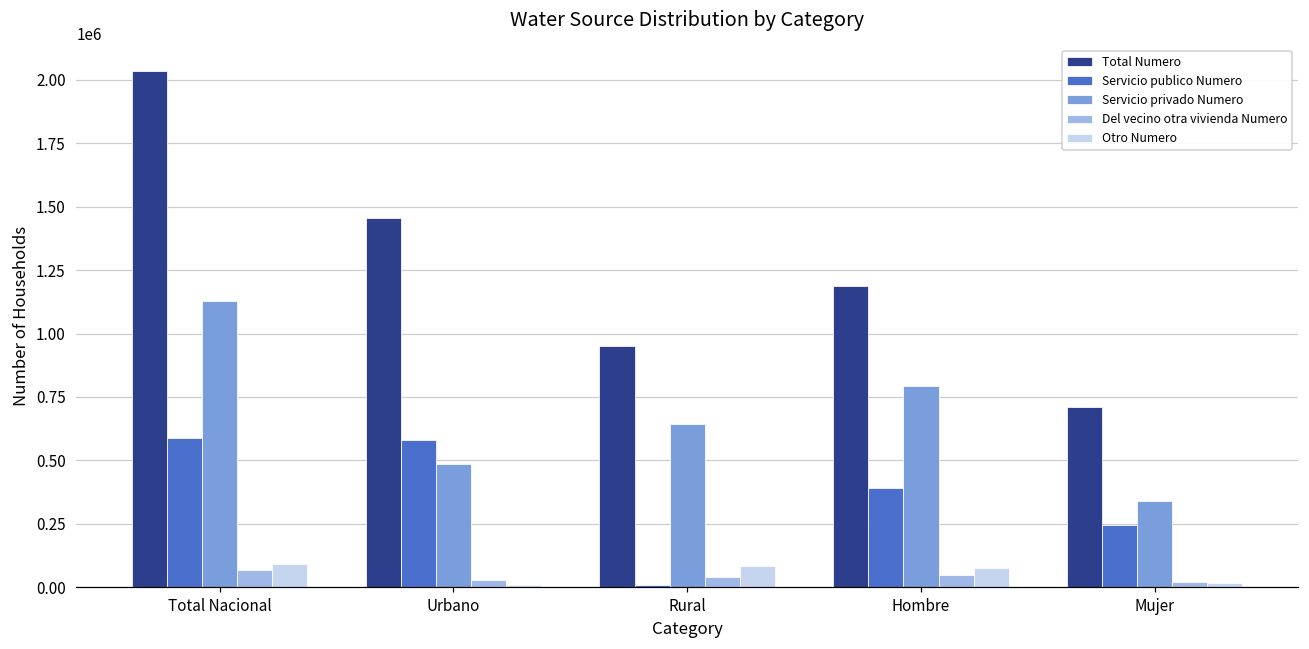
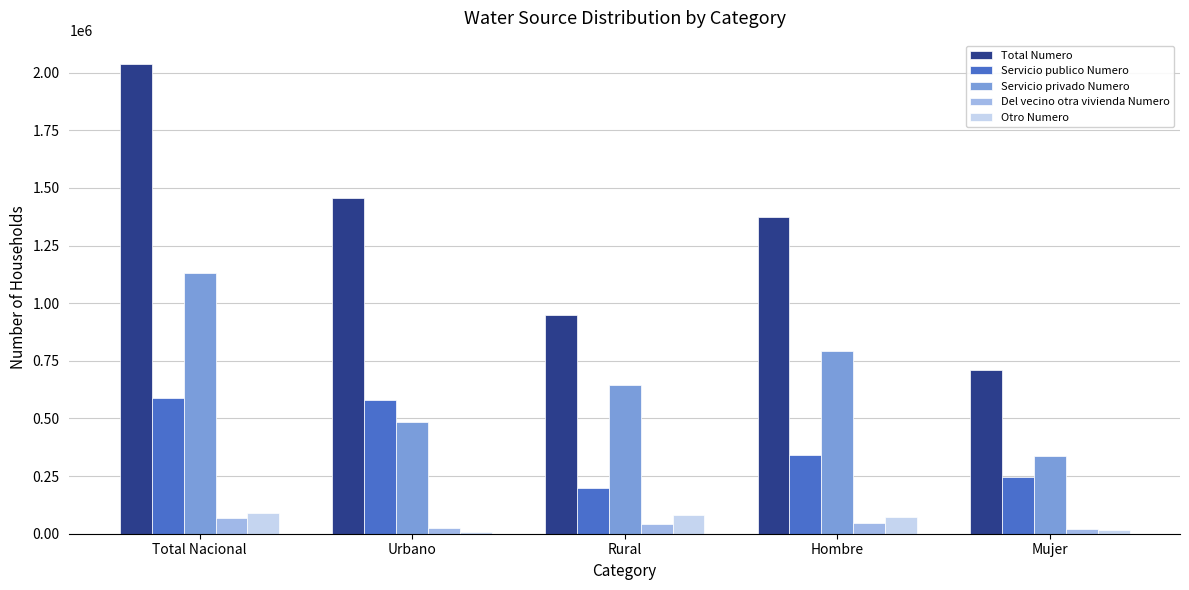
  {
    "Total Numero": {
      "Total Nacional": 2040000,
      "Urbano": 1450000,
      "Rural": 950000,
-     "Hombre": 1190000,
+     "Hombre": 1370000,
      "Mujer": 710000
    },
    "Servicio publico Numero": {
      "Total Nacional": 590000,
      "Urbano": 580000,
-     "Rural": 10000,
-     "Hombre": 390000,
+     "Rural": 200000,
+     "Hombre": 340000,
      "Mujer": 250000
    }
  }
